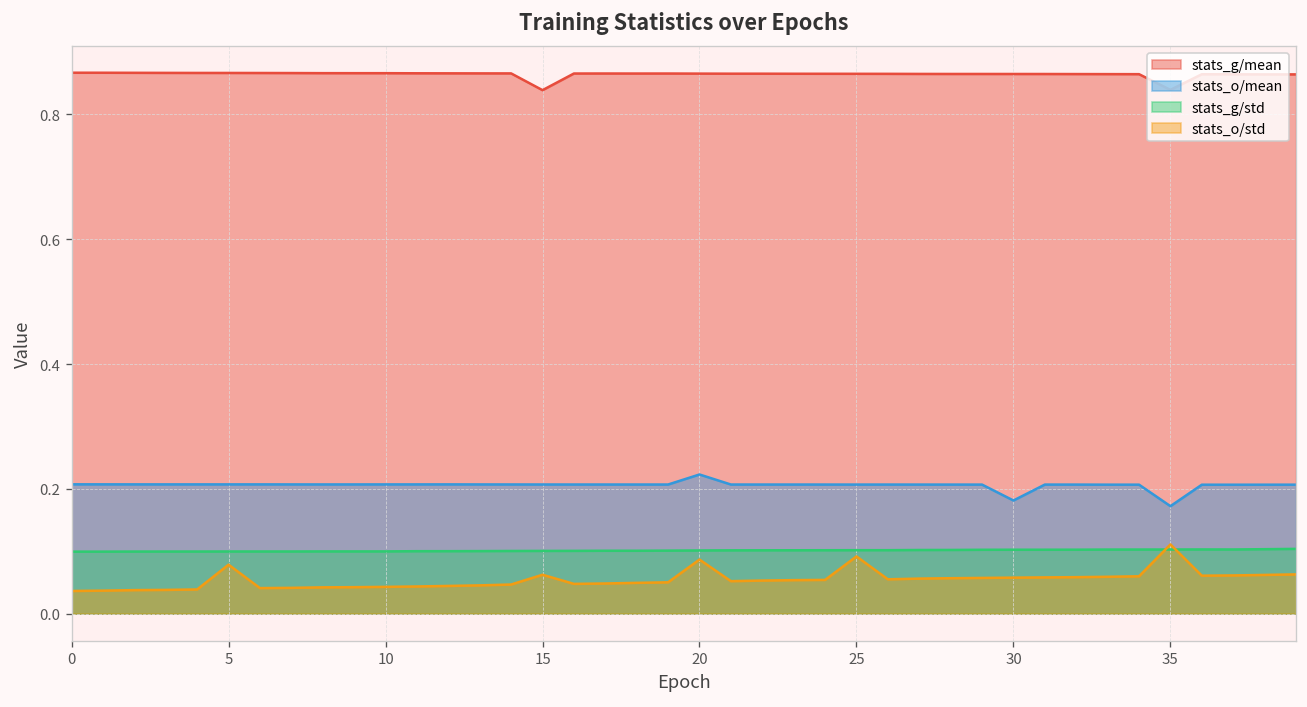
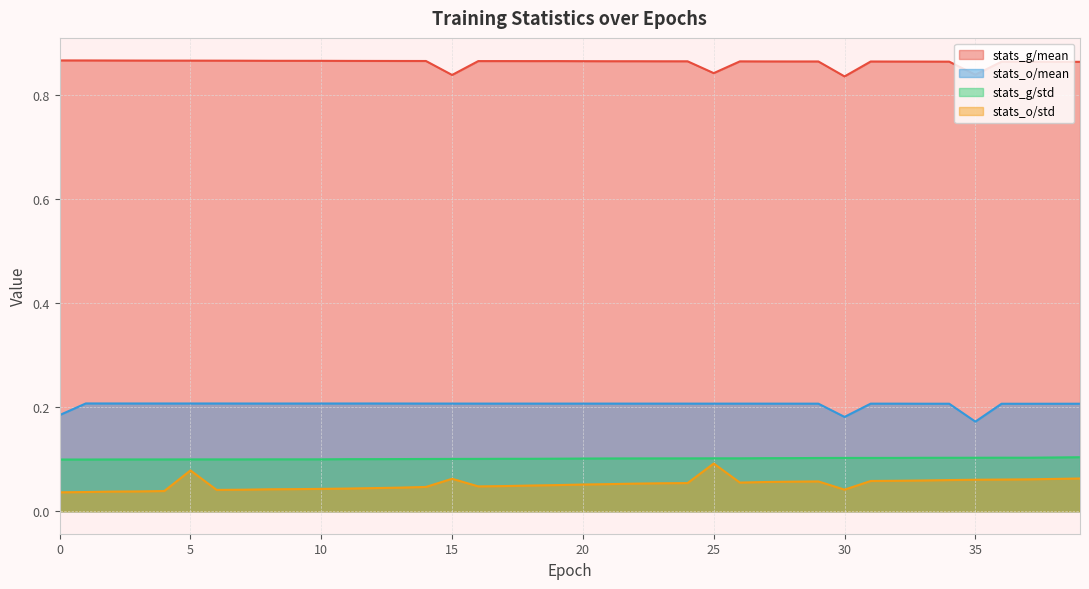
  {
    "stats_g/mean": {
      "0": 0.87,
      "5": 0.87,
      "10": 0.87,
      "15": 0.84,
      "20": 0.87,
-     "25": 0.87,
-     "30": 0.86
+     "25": 0.84,
+     "30": 0.84
    },
    "stats_o/mean": {
-     "0": 0.21,
+     "0": 0.18,
      "5": 0.21,
      "10": 0.21,
      "15": 0.21,
-     "20": 0.22,
+     "20": 0.21,
      "25": 0.21,
      "30": 0.18,
      "35": 0.17
    },
    "stats_g/std": {
      "0": 0.10,
      "5": 0.10,
      "10": 0.10,
      "15": 0.10,
      "20": 0.10,
      "25": 0.10,
      "30": 0.10,
      "35": 0.10
    },
    "stats_o/std": {
      "0": 0.04,
      "5": 0.08,
      "10": 0.04,
      "15": 0.06,
-     "20": 0.09,
+     "20": 0.05,
      "25": 0.09,
-     "30": 0.06,
-     "35": 0.11
+     "30": 0.04,
+     "35": 0.06
    }
  }
